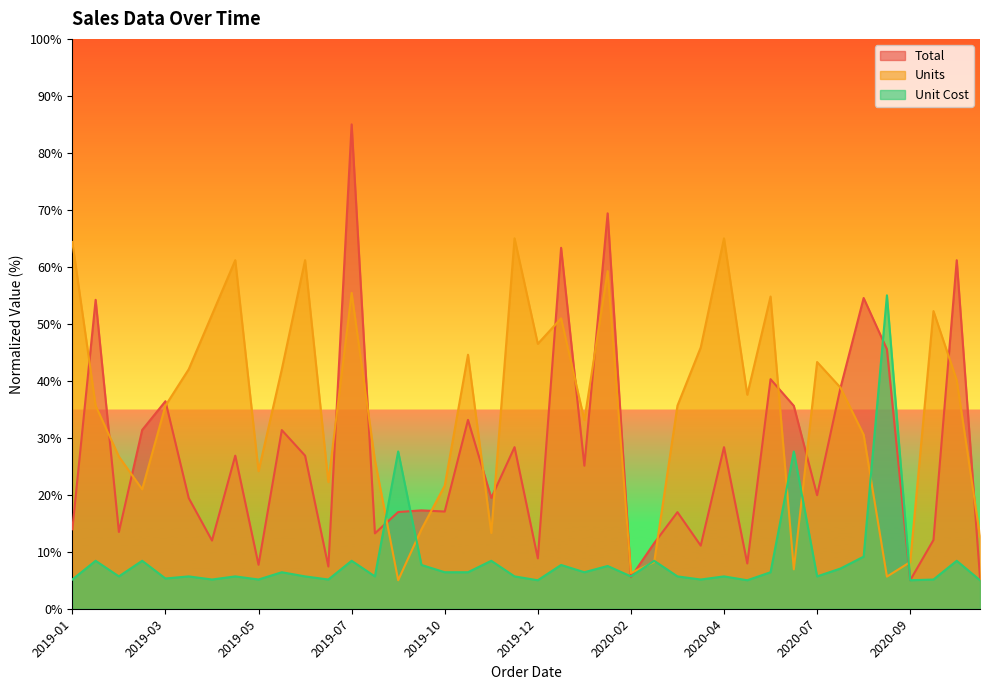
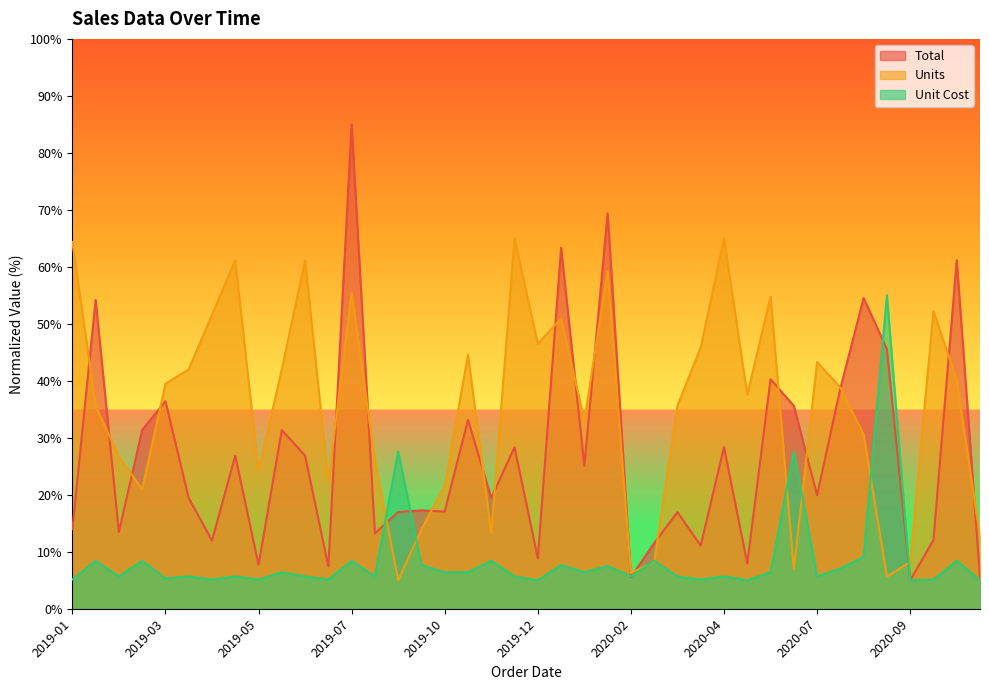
  {
    "Total": {
      "2019-03": "36%"
    },
    "Units": {
-     "2019-03": "36%"
+     "2019-03": "39%"
    },
    "Unit Cost": {
      "2019-03": "5%"
    }
  }
